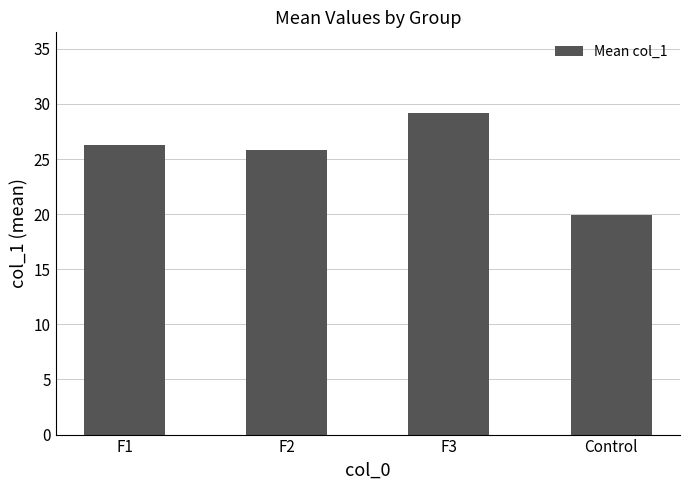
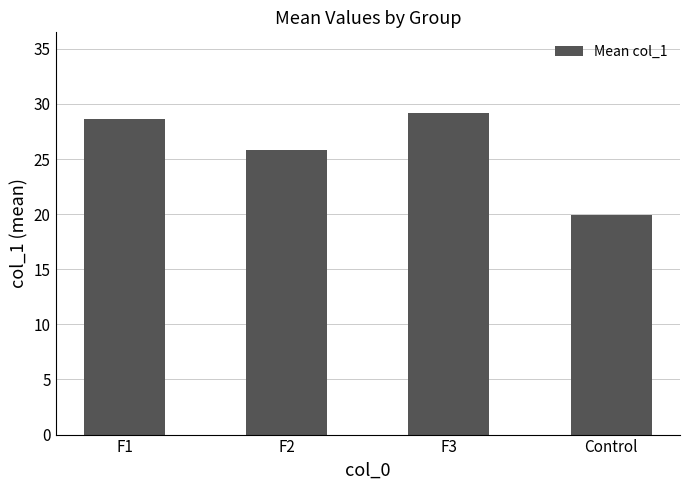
  {
-   "F1": 26.3,
+   "F1": 28.6,
    "F2": 25.9,
    "F3": 29.2,
    "Control": 19.9
  }
